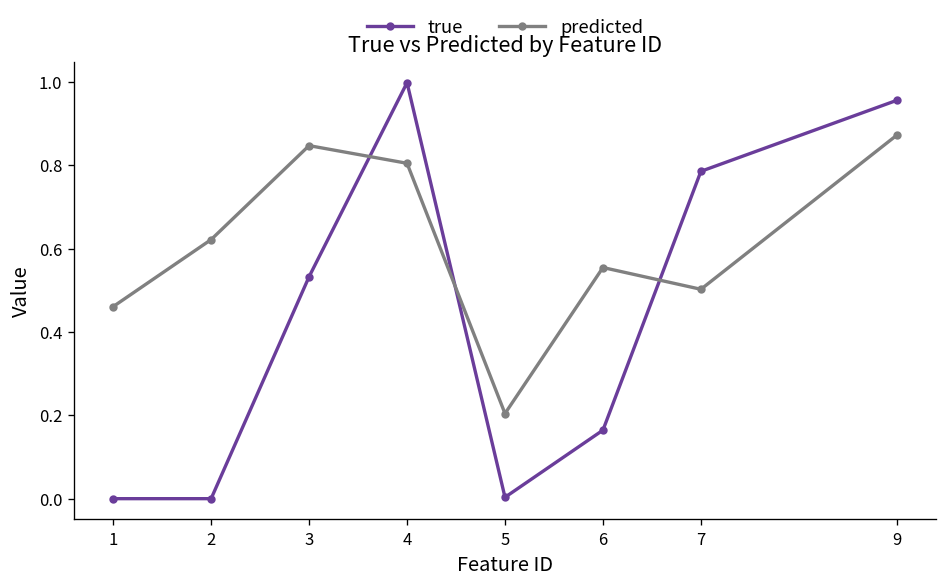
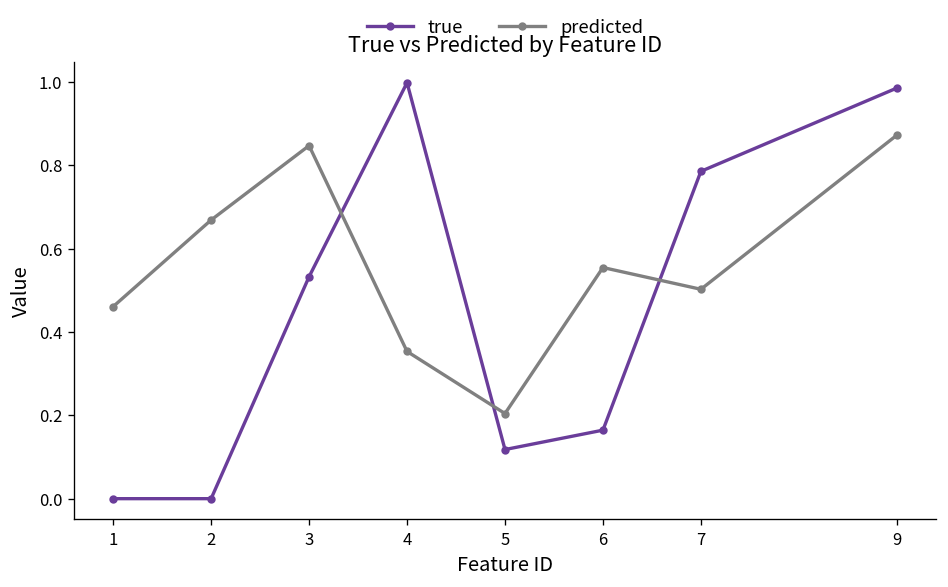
  {
    "true": {
      "1": 0.00,
      "2": 0.00,
      "3": 0.53,
      "4": 1.00,
-     "5": 0.00,
+     "5": 0.12,
      "6": 0.16,
      "7": 0.79,
-     "9": 0.96
+     "9": 0.99
    },
    "predicted": {
      "1": 0.46,
-     "2": 0.62,
+     "2": 0.67,
      "3": 0.85,
-     "4": 0.80,
+     "4": 0.35,
      "5": 0.20,
      "6": 0.55,
      "7": 0.50,
      "9": 0.87
    }
  }
